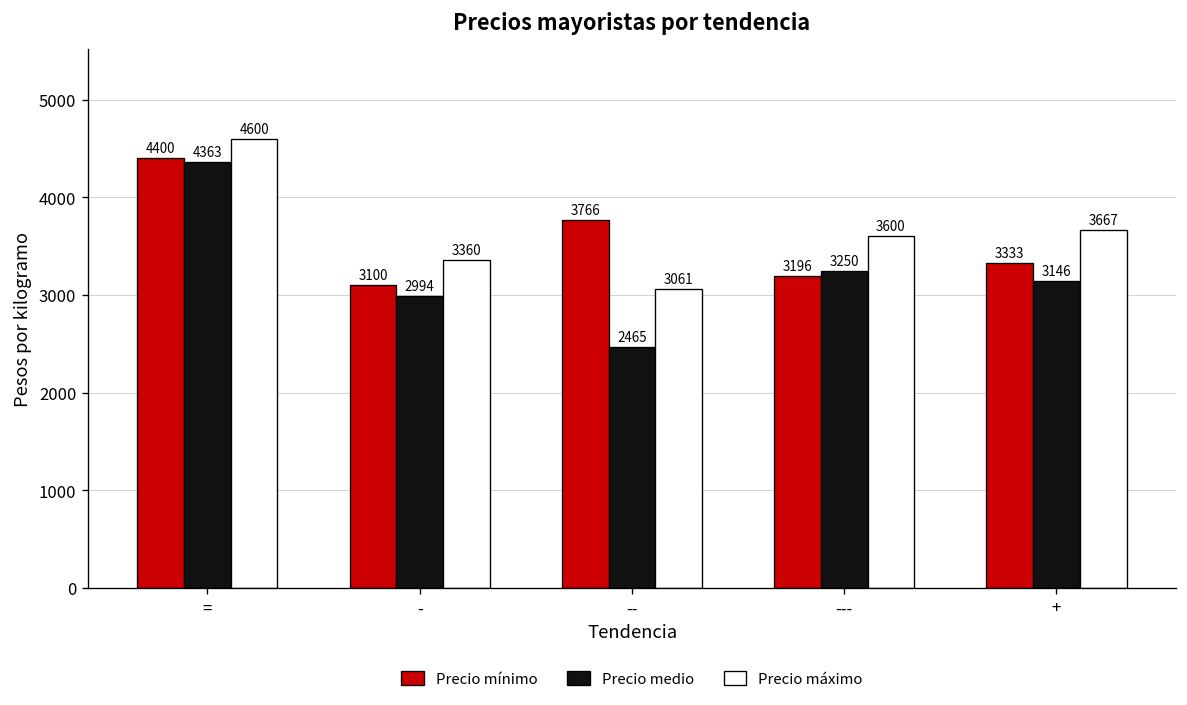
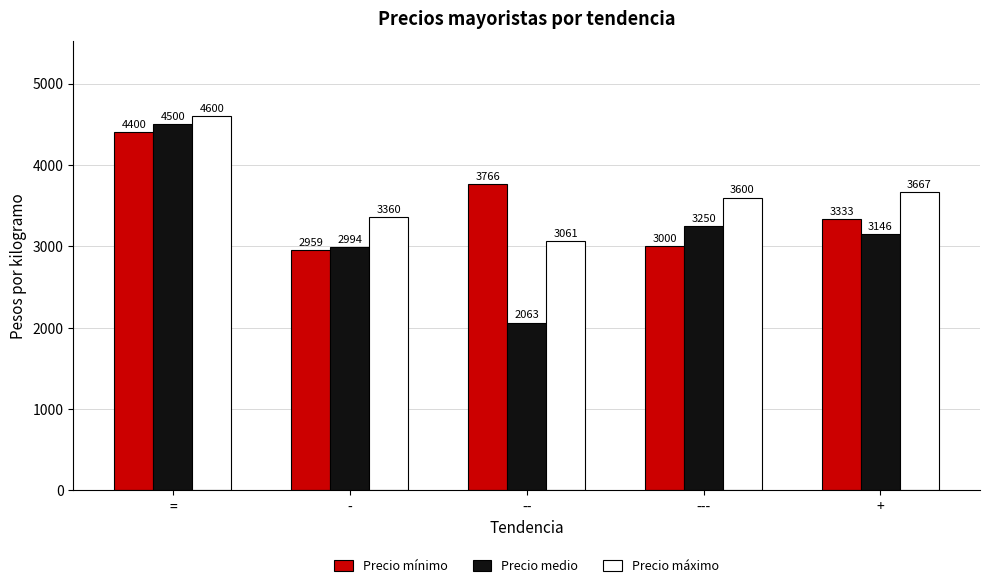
  {
    "Precio mínimo": {
      "=": 4400,
-     "-": 3100,
+     "-": 2959,
      "--": 3766,
-     "---": 3196,
+     "---": 3000,
      "+": 3333
    },
    "Precio medio": {
-     "=": 4363,
+     "=": 4500,
      "-": 2994,
-     "--": 2465,
+     "--": 2063,
      "---": 3250,
      "+": 3146
    },
    "Precio máximo": {
      "=": 4600,
      "-": 3360,
      "--": 3061,
      "---": 3600,
      "+": 3667
    }
  }
